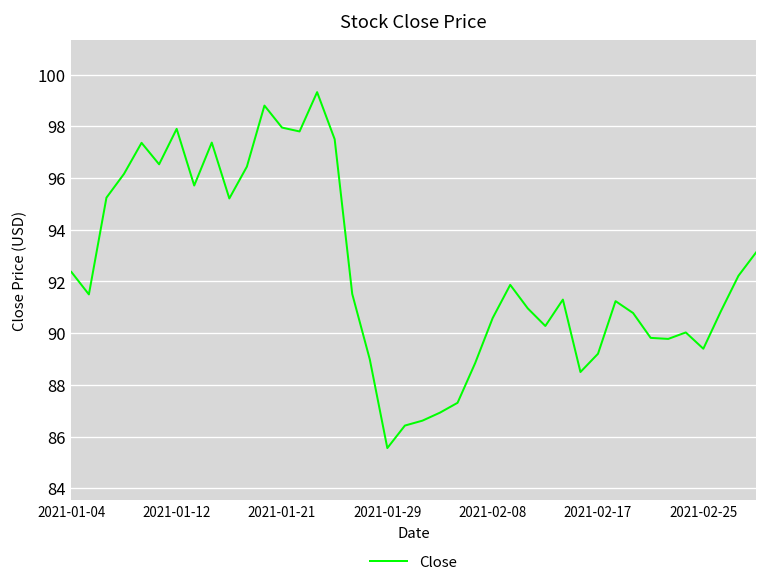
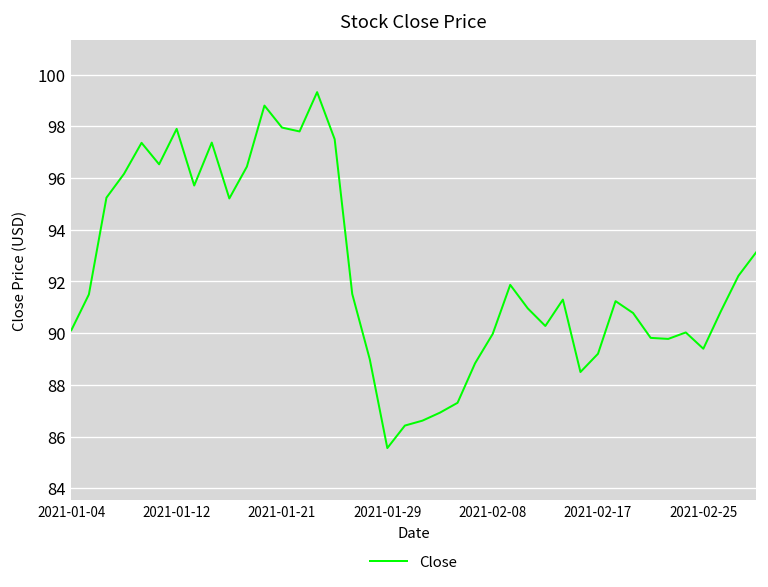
  {
-   "2021-01-04": 92.4,
+   "2021-01-04": 90.1,
    "2021-01-12": 97.9,
    "2021-01-21": 97.9,
    "2021-01-29": 85.6,
-   "2021-02-08": 90.6,
+   "2021-02-08": 90.0,
    "2021-02-17": 89.2,
    "2021-02-25": 89.4
  }
